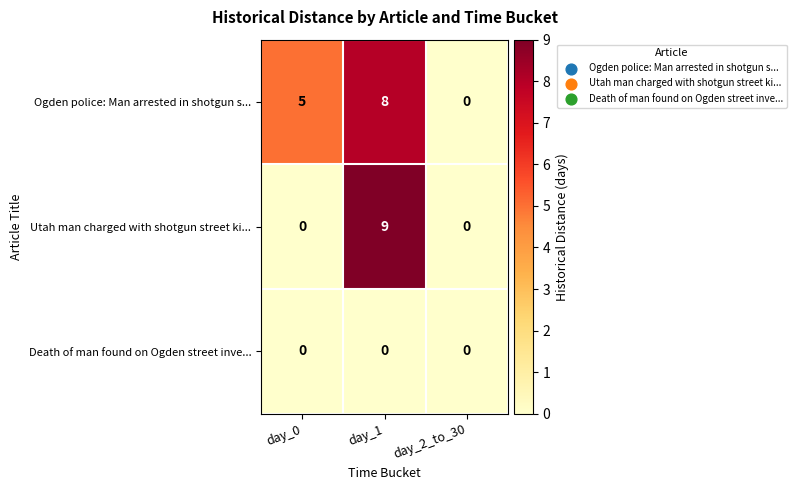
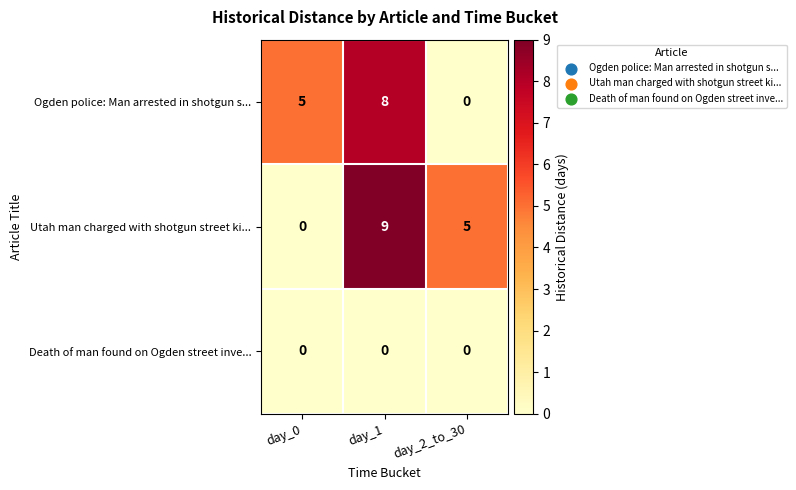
  {
    "Ogden police: Man arrested in shotgun s...": {
      "day_0": 5,
      "day_1": 8,
      "day_2_to_30": 0
    },
    "Utah man charged with shotgun street ki...": {
      "day_0": 0,
      "day_1": 9,
-     "day_2_to_30": 0
+     "day_2_to_30": 5
    },
    "Death of man found on Ogden street inve...": {
      "day_0": 0,
      "day_1": 0,
      "day_2_to_30": 0
    }
  }
